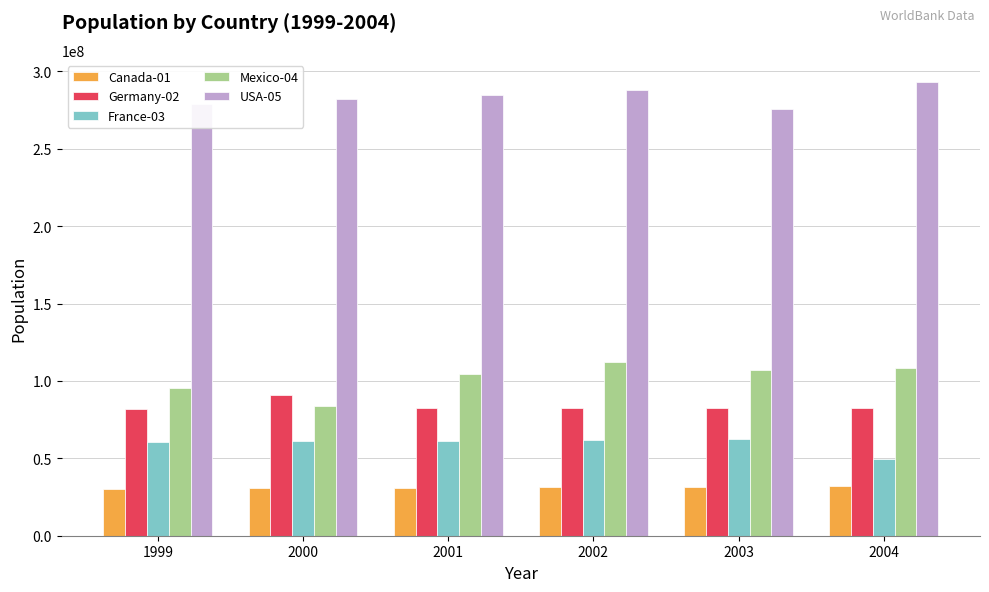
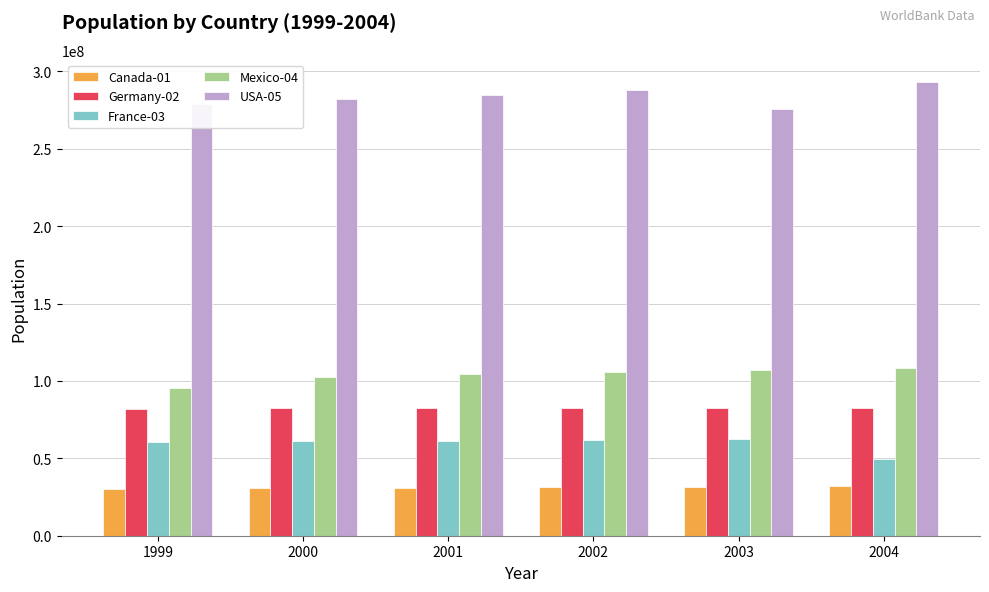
  {
    "Canada-01": {
      "1999": 30000000,
      "2000": 31000000,
      "2001": 31000000,
      "2002": 31000000,
      "2003": 32000000,
      "2004": 32000000
    },
    "Germany-02": {
      "1999": 82000000,
-     "2000": 91000000,
+     "2000": 82000000,
      "2001": 82000000,
      "2002": 82000000,
      "2003": 83000000,
      "2004": 83000000
    },
    "France-03": {
      "1999": 60000000,
      "2000": 61000000,
      "2001": 61000000,
      "2002": 62000000,
      "2003": 62000000,
      "2004": 49000000
    },
    "Mexico-04": {
      "1999": 95000000,
-     "2000": 84000000,
+     "2000": 103000000,
      "2001": 104000000,
-     "2002": 112000000,
+     "2002": 106000000,
      "2003": 107000000,
      "2004": 108000000
    },
    "USA-05": {
      "2000": 282000000,
      "2001": 285000000,
      "2002": 288000000,
      "2003": 276000000,
      "2004": 293000000
    }
  }
